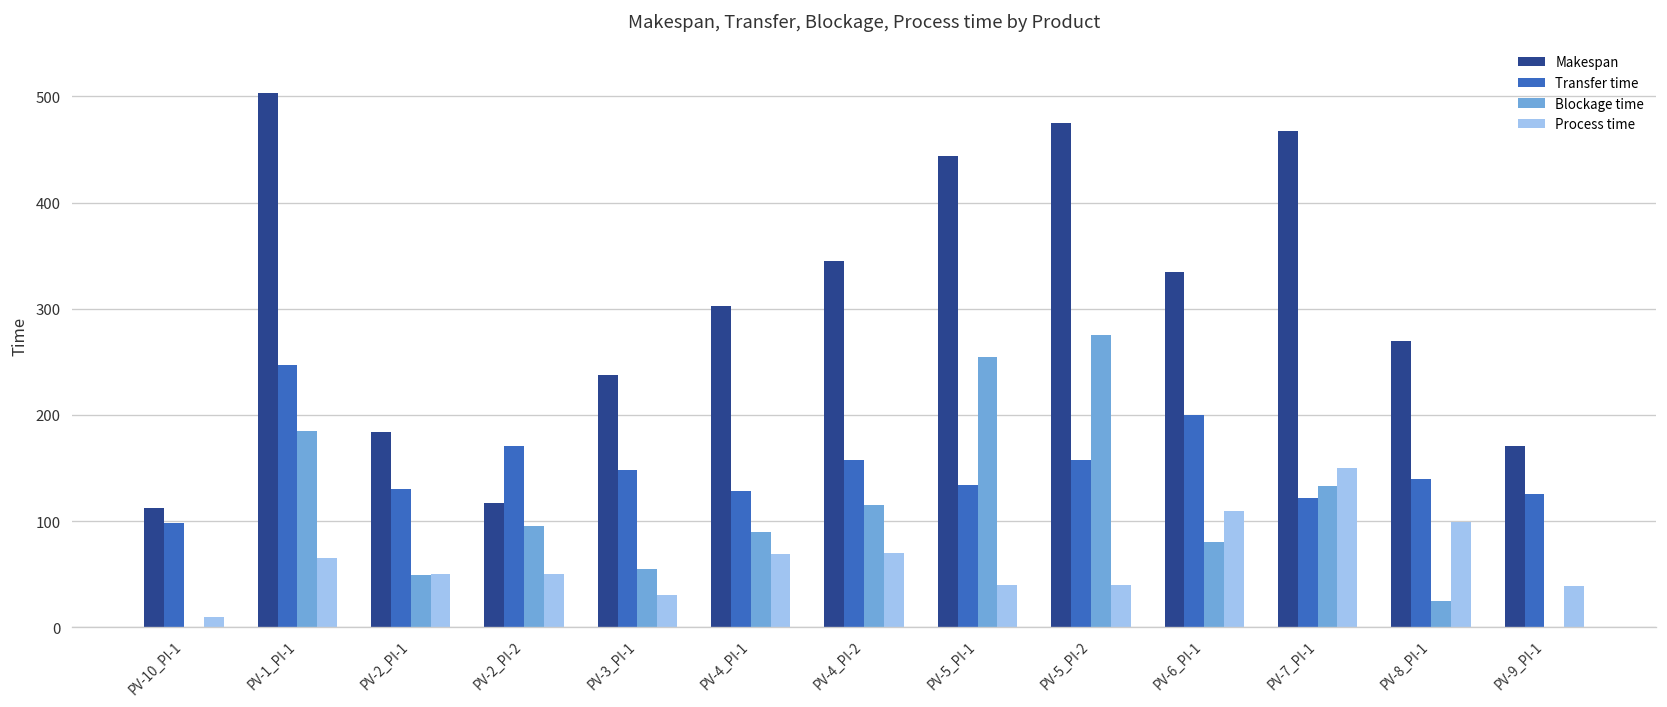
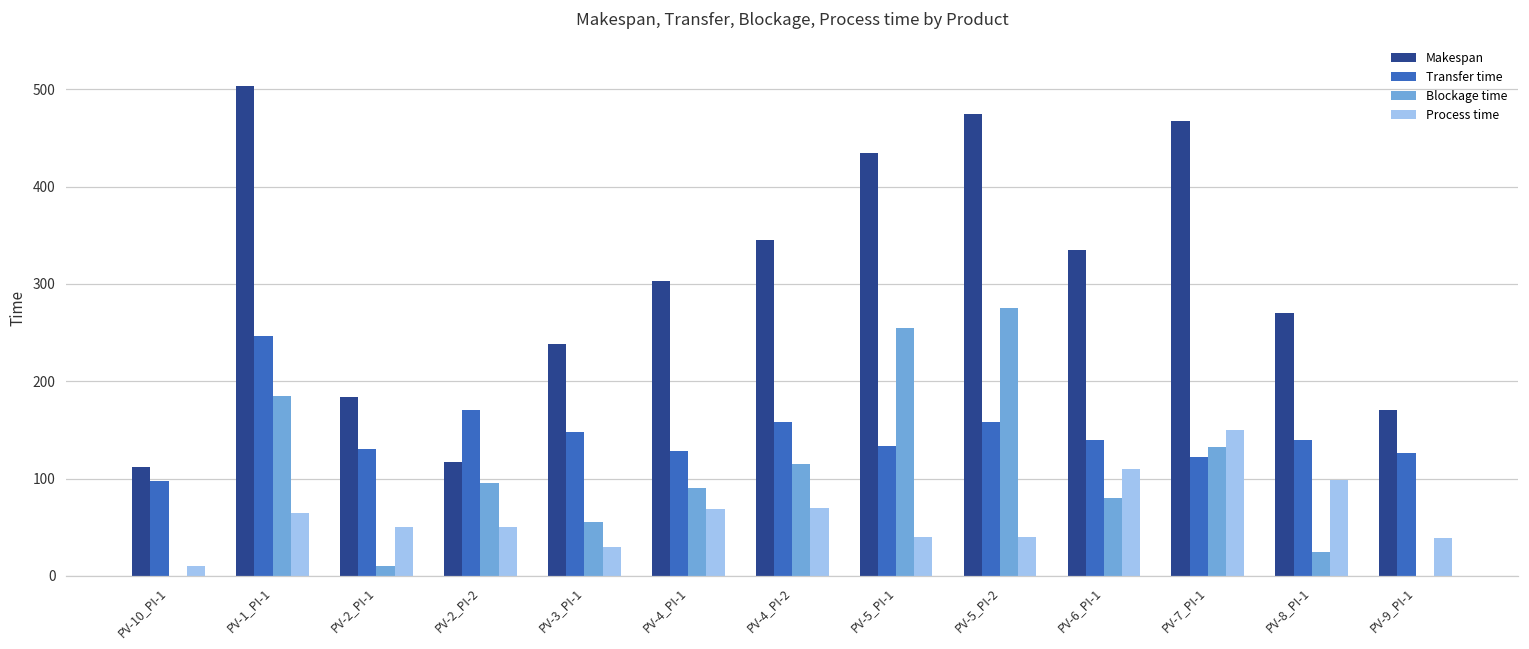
  {
    "Makespan": {
      "PV-10_PI-1": 110,
      "PV-1_PI-1": 500,
      "PV-2_PI-1": 180,
      "PV-2_PI-2": 120,
      "PV-3_PI-1": 240,
      "PV-4_PI-1": 300,
      "PV-4_PI-2": 350,
-     "PV-5_PI-1": 440,
+     "PV-5_PI-1": 430,
      "PV-5_PI-2": 480,
      "PV-6_PI-1": 340,
      "PV-7_PI-1": 470,
      "PV-8_PI-1": 270,
      "PV-9_PI-1": 170
    },
    "Transfer time": {
      "PV-10_PI-1": 100,
      "PV-1_PI-1": 250,
      "PV-2_PI-1": 130,
      "PV-2_PI-2": 170,
      "PV-3_PI-1": 150,
      "PV-4_PI-1": 130,
      "PV-4_PI-2": 160,
      "PV-5_PI-1": 130,
      "PV-5_PI-2": 160,
-     "PV-6_PI-1": 200,
+     "PV-6_PI-1": 140,
      "PV-7_PI-1": 120,
      "PV-8_PI-1": 140,
      "PV-9_PI-1": 130
    },
    "Blockage time": {
      "PV-10_PI-1": 0,
      "PV-1_PI-1": 190,
-     "PV-2_PI-1": 50,
+     "PV-2_PI-1": 10,
      "PV-2_PI-2": 100,
      "PV-3_PI-1": 60,
      "PV-4_PI-1": 90,
      "PV-4_PI-2": 120,
      "PV-5_PI-1": 260,
      "PV-5_PI-2": 280,
      "PV-6_PI-1": 80,
      "PV-7_PI-1": 130,
      "PV-8_PI-1": 30,
      "PV-9_PI-1": 0
    },
    "Process time": {
      "PV-10_PI-1": 10,
      "PV-1_PI-1": 70,
      "PV-2_PI-1": 50,
      "PV-2_PI-2": 50,
      "PV-3_PI-1": 30,
      "PV-4_PI-1": 70,
      "PV-4_PI-2": 70,
      "PV-5_PI-1": 40,
      "PV-5_PI-2": 40,
      "PV-6_PI-1": 110,
      "PV-7_PI-1": 150,
      "PV-8_PI-1": 100,
      "PV-9_PI-1": 40
    }
  }
